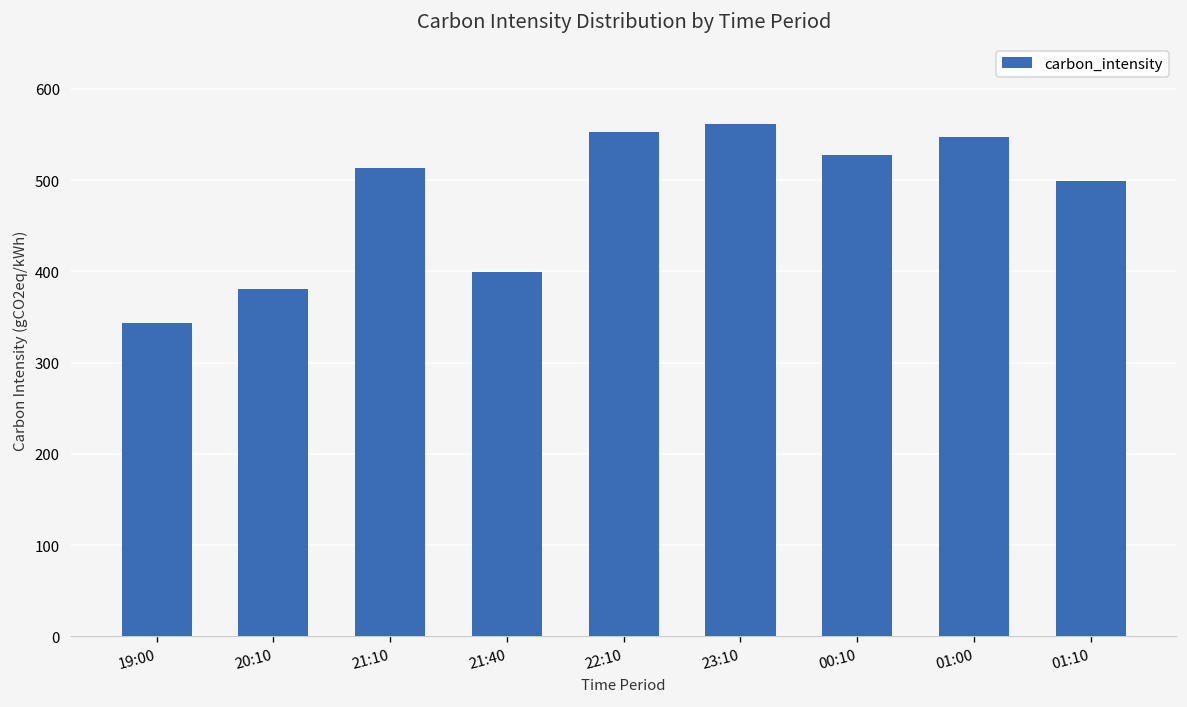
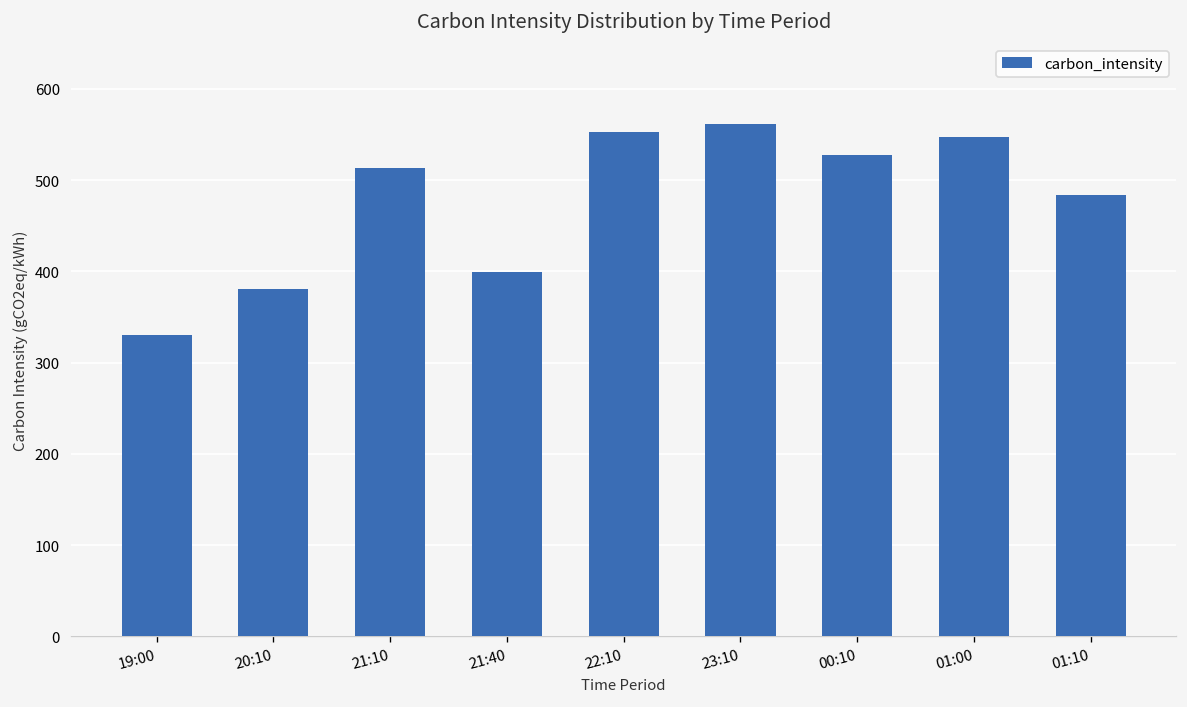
  {
-   "19:00": 340,
+   "19:00": 330,
    "20:10": 380,
    "21:10": 510,
    "21:40": 400,
    "22:10": 550,
    "23:10": 560,
    "00:10": 530,
    "01:00": 550,
-   "01:10": 500
+   "01:10": 480
  }
